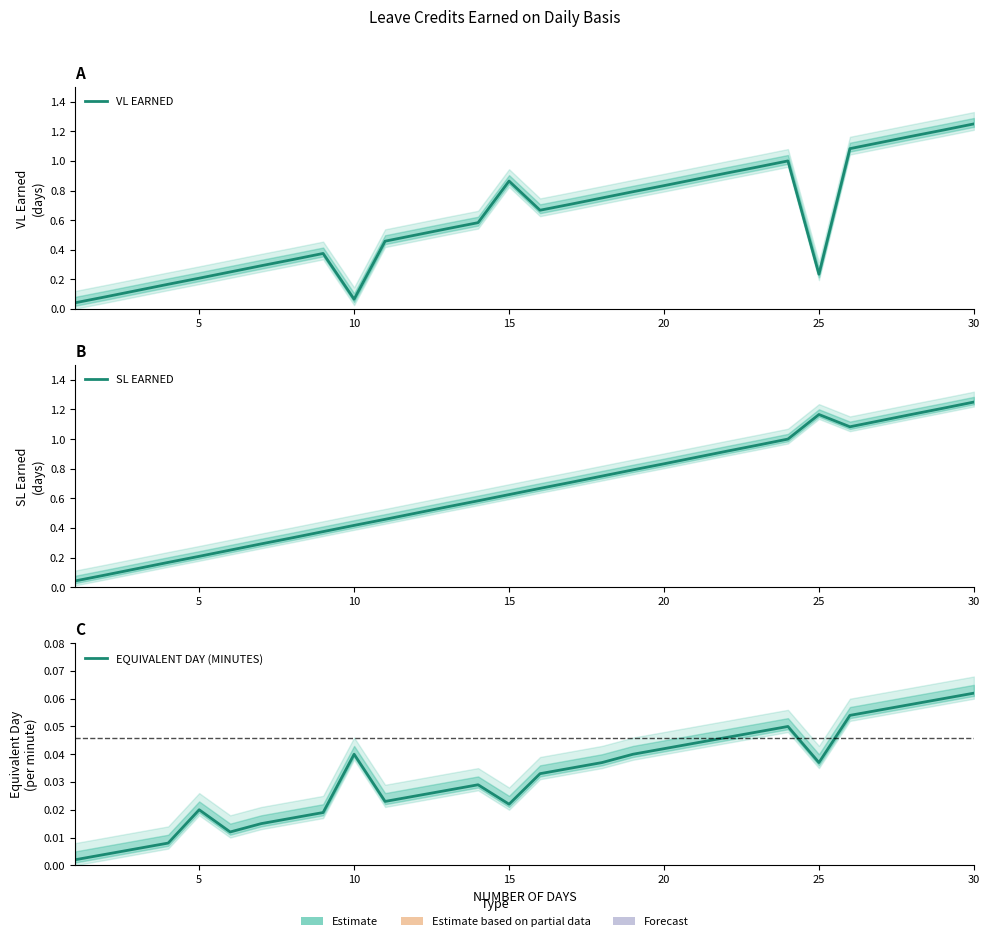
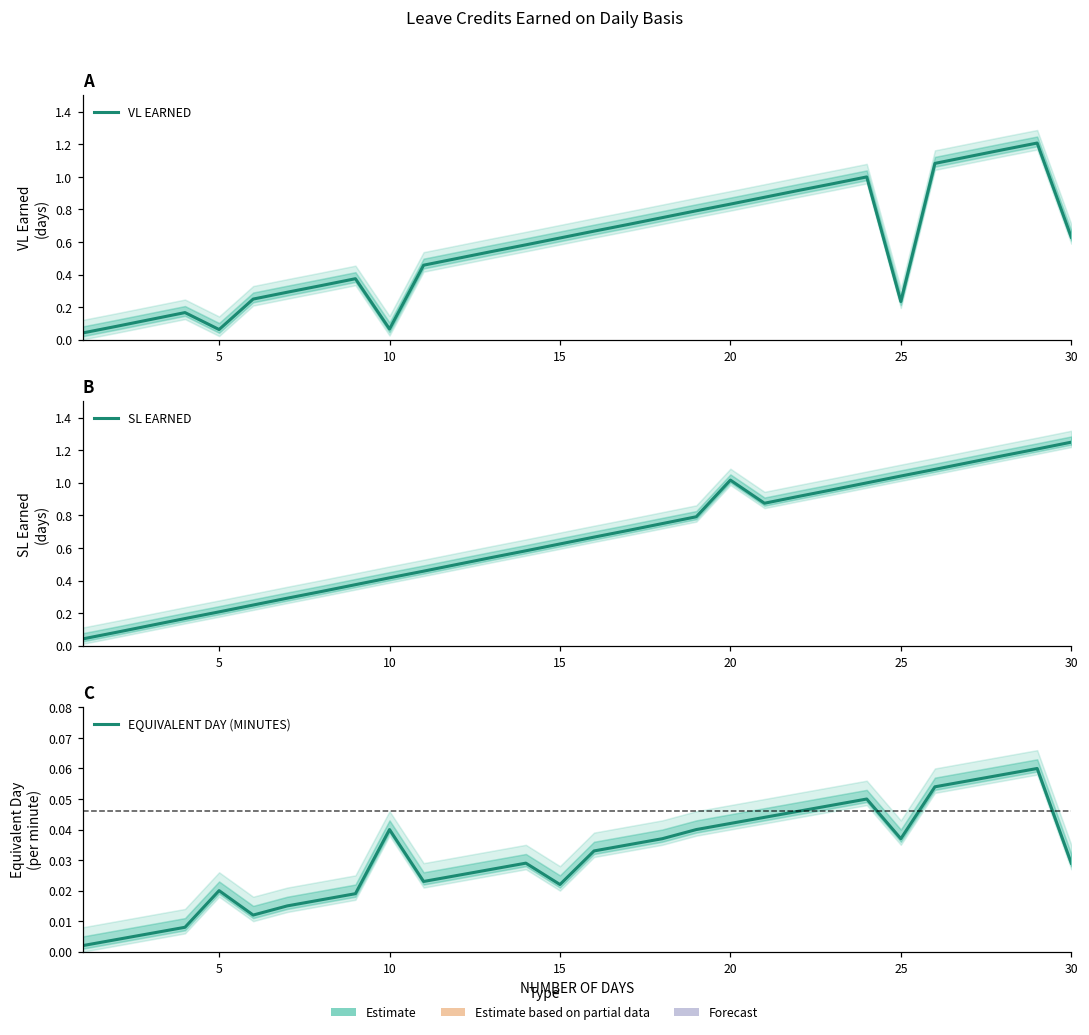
  {
    "A": {
      "VL EARNED": {
-       "5": 0.21,
+       "5": 0.06,
        "10": 0.07,
-       "15": 0.86,
+       "15": 0.63,
        "20": 0.83,
        "25": 0.24,
-       "30": 1.25
+       "30": 0.63
      }
    },
    "B": {
      "SL EARNED": {
        "5": 0.21,
        "10": 0.42,
        "15": 0.63,
-       "20": 0.83,
-       "25": 1.17,
+       "20": 1.02,
+       "25": 1.04,
        "30": 1.25
      }
    },
    "C": {
      "EQUIVALENT DAY (MINUTES)": {
        "5": 0.020,
        "10": 0.040,
        "15": 0.022,
        "20": 0.042,
        "25": 0.037,
-       "30": 0.062
+       "30": 0.029
      }
    }
  }
